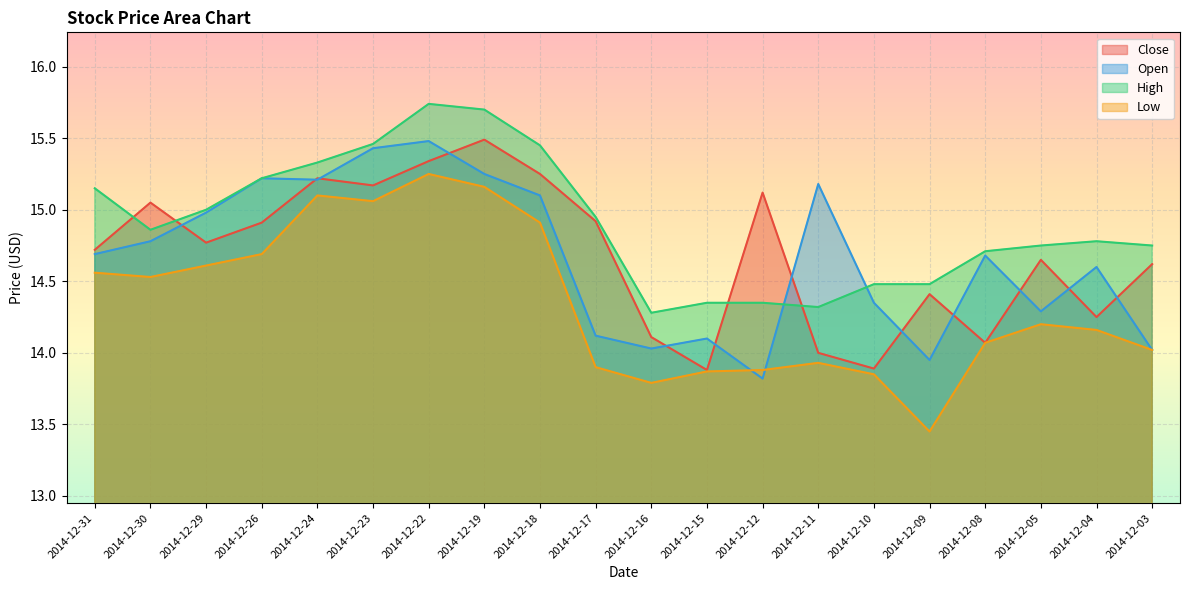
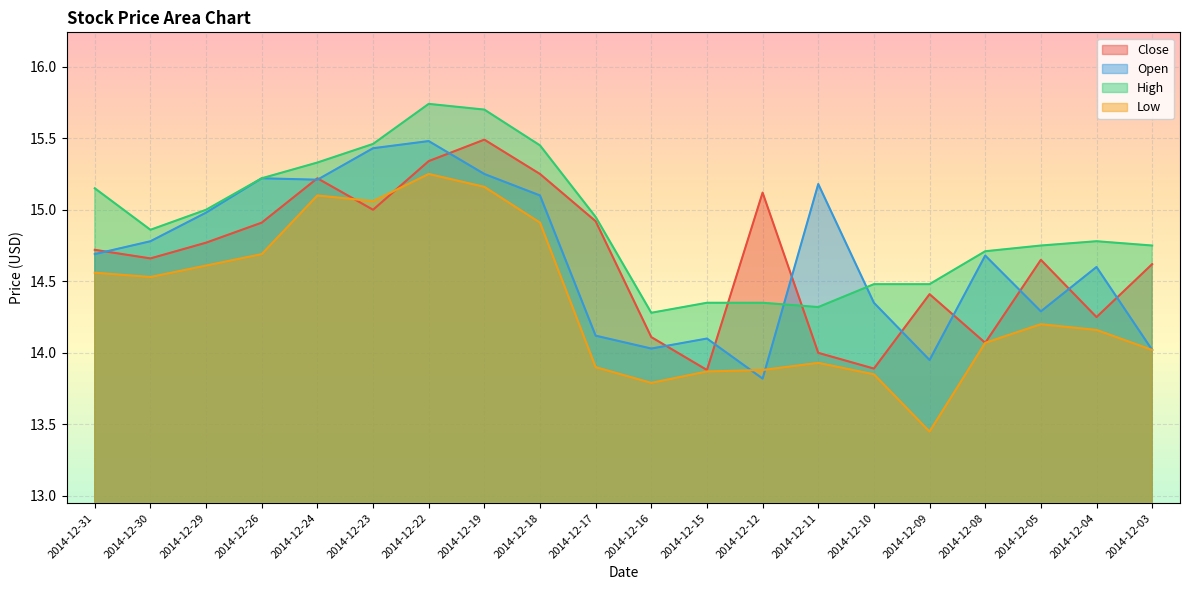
  {
    "Close": {
      "2014-12-31": 14.72,
-     "2014-12-30": 15.05,
+     "2014-12-30": 14.66,
      "2014-12-29": 14.77,
      "2014-12-26": 14.91,
-     "2014-12-23": 15.17,
+     "2014-12-23": 15.00,
      "2014-12-22": 15.34,
      "2014-12-19": 15.49,
      "2014-12-18": 15.25,
      "2014-12-17": 14.92,
      "2014-12-16": 14.11,
      "2014-12-12": 15.12,
      "2014-12-11": 14.00,
      "2014-12-10": 13.89,
      "2014-12-09": 14.41,
      "2014-12-05": 14.65,
      "2014-12-04": 14.25,
      "2014-12-03": 14.62
    },
    "Open": {
      "2014-12-31": 14.69,
      "2014-12-30": 14.78,
      "2014-12-29": 14.98,
      "2014-12-23": 15.43,
      "2014-12-22": 15.48,
      "2014-12-19": 15.25,
      "2014-12-18": 15.10,
      "2014-12-17": 14.12,
      "2014-12-16": 14.03,
      "2014-12-15": 14.10,
      "2014-12-12": 13.82,
      "2014-12-11": 15.18,
      "2014-12-10": 14.35,
      "2014-12-09": 13.95,
      "2014-12-08": 14.68,
      "2014-12-05": 14.29,
      "2014-12-04": 14.60
    },
    "High": {
      "2014-12-31": 15.15,
      "2014-12-30": 14.86,
      "2014-12-29": 15.00,
      "2014-12-24": 15.33,
      "2014-12-23": 15.46,
      "2014-12-22": 15.74,
      "2014-12-19": 15.70,
      "2014-12-18": 15.45,
      "2014-12-17": 14.95,
      "2014-12-16": 14.28,
      "2014-12-15": 14.35,
      "2014-12-12": 14.35,
      "2014-12-11": 14.32,
      "2014-12-10": 14.48,
      "2014-12-09": 14.48,
      "2014-12-08": 14.71,
      "2014-12-05": 14.75,
      "2014-12-04": 14.78,
      "2014-12-03": 14.75
    },
    "Low": {
      "2014-12-31": 14.56,
      "2014-12-30": 14.53,
      "2014-12-29": 14.61,
      "2014-12-26": 14.69,
      "2014-12-24": 15.10,
      "2014-12-23": 15.06,
      "2014-12-22": 15.25,
      "2014-12-19": 15.16,
      "2014-12-18": 14.91,
      "2014-12-17": 13.90,
      "2014-12-16": 13.79,
      "2014-12-12": 13.88,
      "2014-12-11": 13.93,
      "2014-12-10": 13.85,
      "2014-12-09": 13.45,
      "2014-12-05": 14.20,
      "2014-12-04": 14.16
    }
  }
